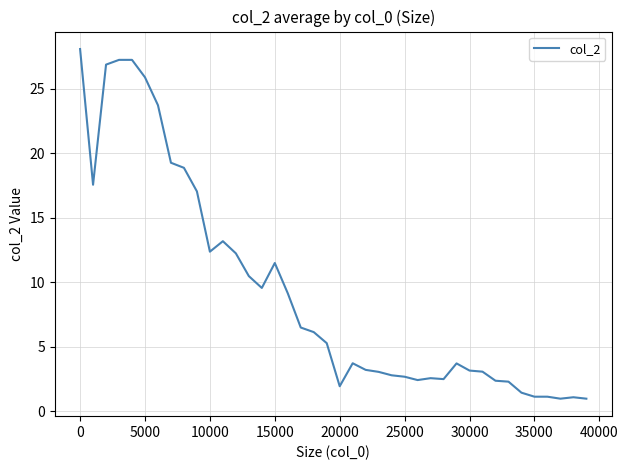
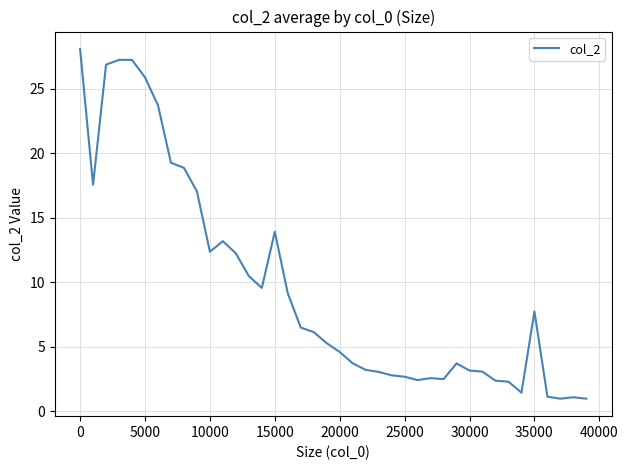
  {
    "0": 28.1,
    "5000": 25.9,
    "10000": 12.4,
-   "15000": 11.5,
-   "20000": 1.9,
+   "15000": 13.9,
+   "20000": 4.6,
    "25000": 2.7,
    "30000": 3.2,
-   "35000": 1.1
+   "35000": 7.7
  }
